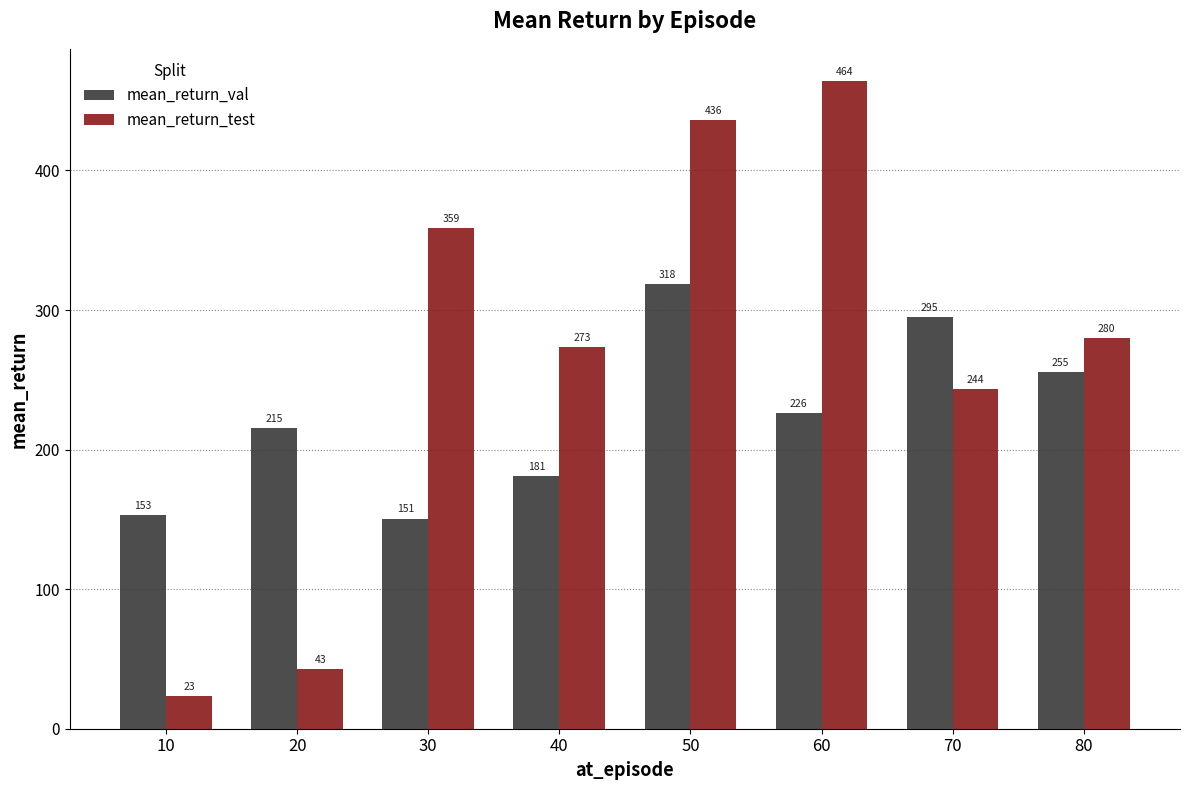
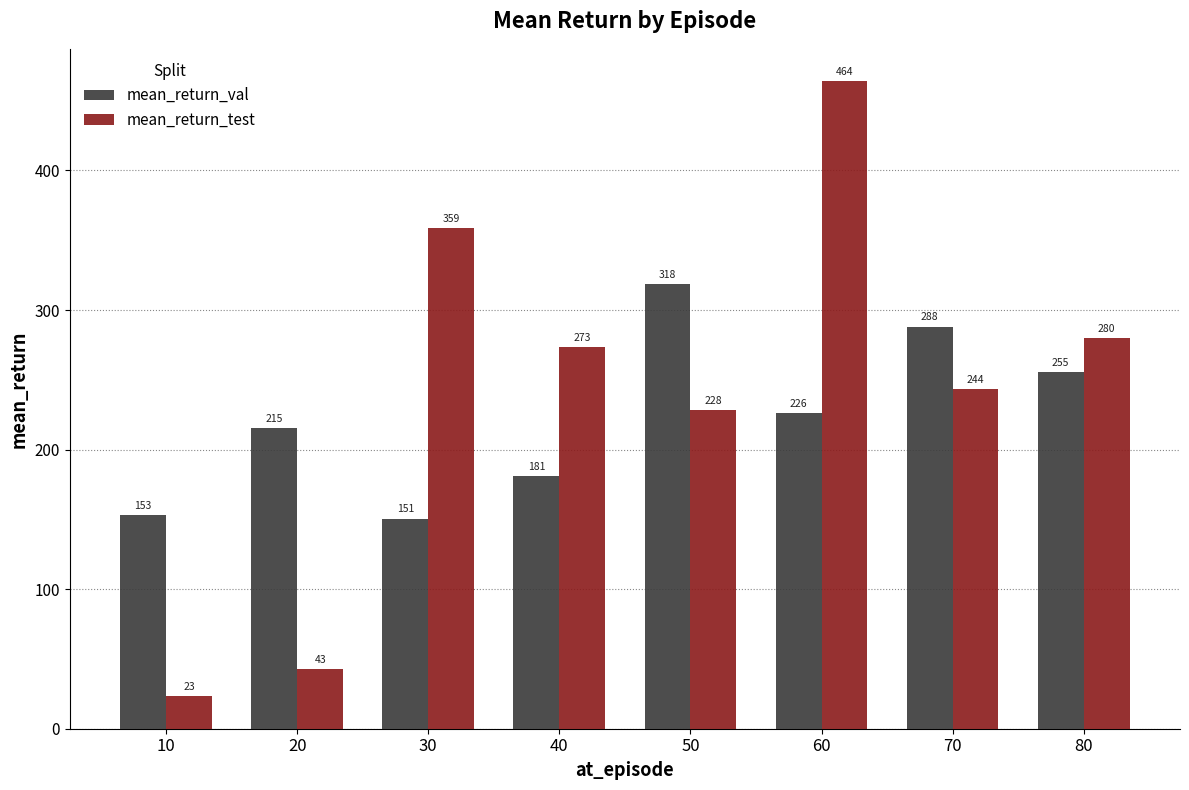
  {
    "mean_return_val": {
      "10": 153,
      "20": 215,
      "30": 151,
      "40": 181,
      "50": 318,
      "60": 226,
-     "70": 295,
+     "70": 288,
      "80": 255
    },
    "mean_return_test": {
      "10": 23,
      "20": 43,
      "30": 359,
      "40": 273,
-     "50": 436,
+     "50": 228,
      "60": 464,
      "70": 244,
      "80": 280
    }
  }
